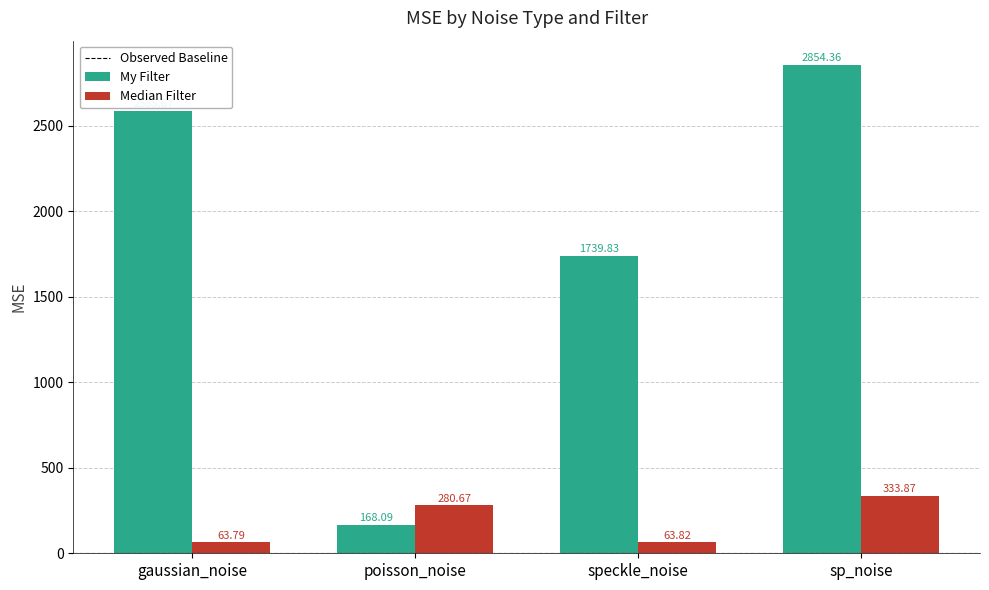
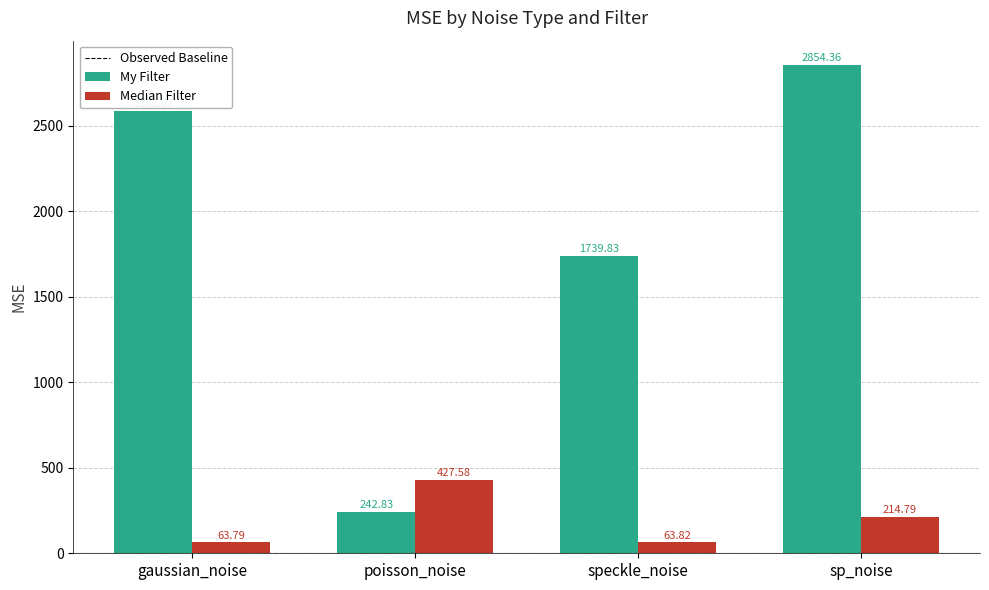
  {
    "My Filter": {
-     "poisson_noise": 168.09,
+     "poisson_noise": 242.83,
      "speckle_noise": 1739.83,
      "sp_noise": 2854.36
    },
    "Median Filter": {
      "gaussian_noise": 63.79,
-     "poisson_noise": 280.67,
+     "poisson_noise": 427.58,
      "speckle_noise": 63.82,
-     "sp_noise": 333.87
+     "sp_noise": 214.79
    }
  }
